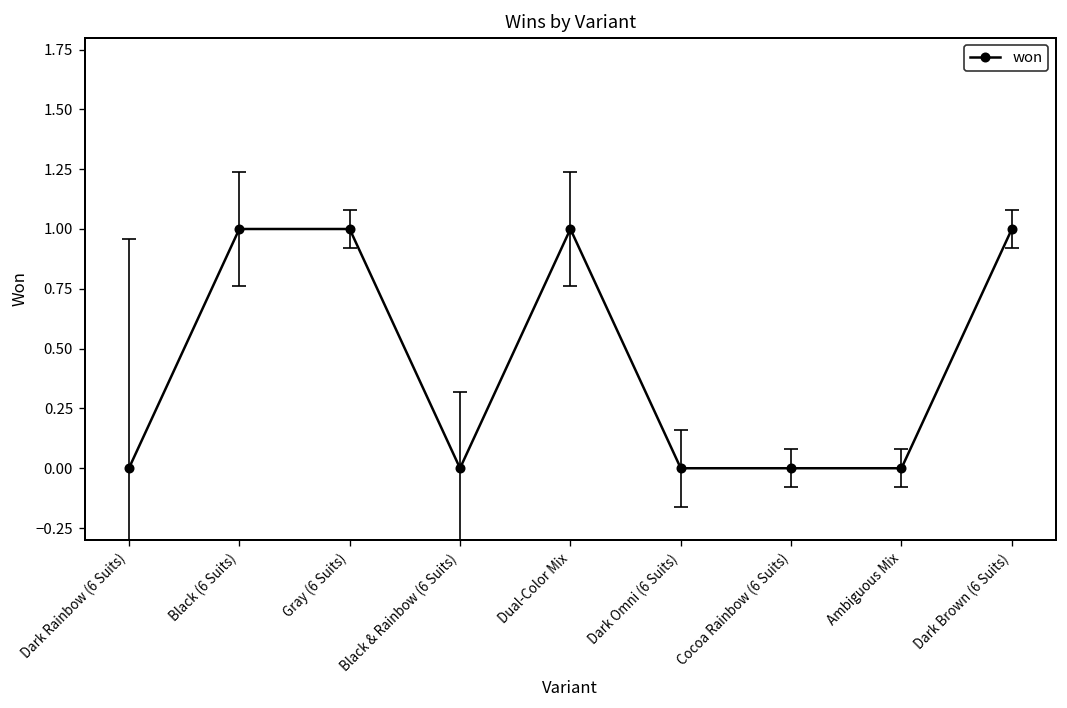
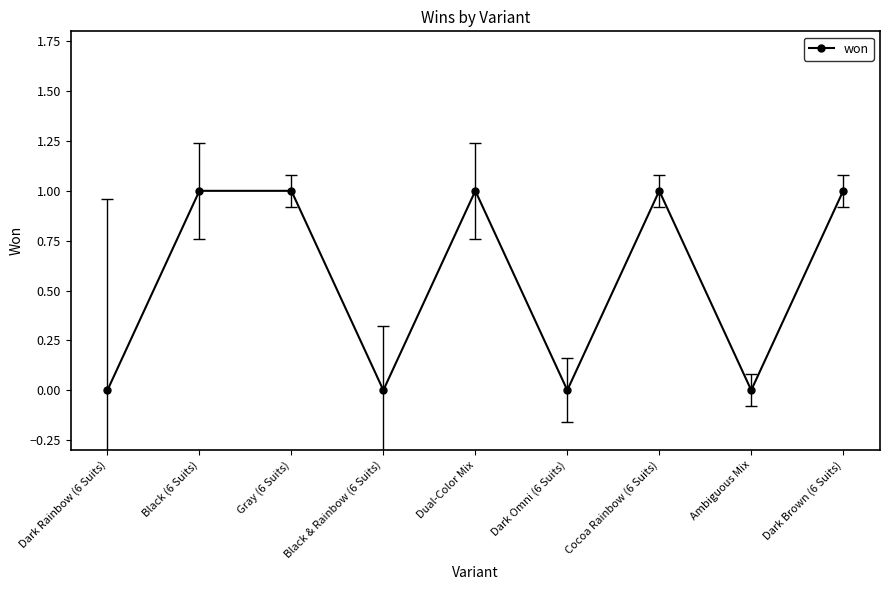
  {
    "won": {
      "Dark Rainbow (6 Suits)": 0,
      "Black (6 Suits)": 1,
      "Gray (6 Suits)": 1,
      "Black & Rainbow (6 Suits)": 0,
      "Dual-Color Mix": 1,
      "Dark Omni (6 Suits)": 0,
-     "Cocoa Rainbow (6 Suits)": 0,
+     "Cocoa Rainbow (6 Suits)": 1,
      "Ambiguous Mix": 0,
      "Dark Brown (6 Suits)": 1
    }
  }
